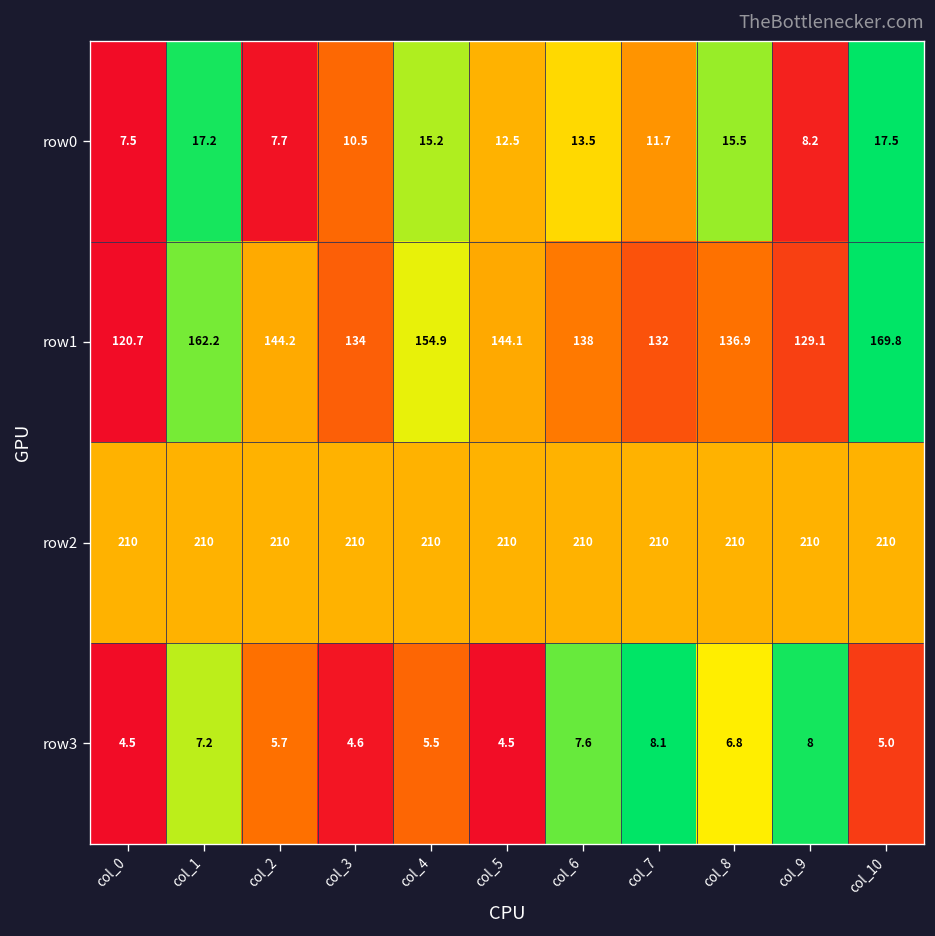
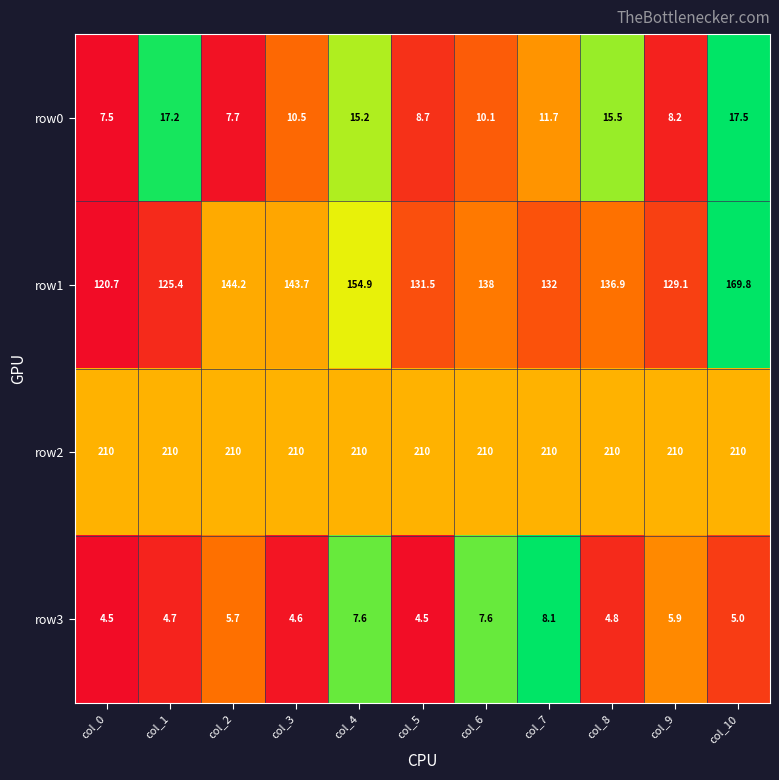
  {
    "row0": {
      "col_0": 7.5,
      "col_1": 17.2,
      "col_2": 7.7,
      "col_3": 10.5,
      "col_4": 15.2,
-     "col_5": 12.5,
-     "col_6": 13.5,
+     "col_5": 8.7,
+     "col_6": 10.1,
      "col_7": 11.7,
      "col_8": 15.5,
      "col_9": 8.2,
      "col_10": 17.5
    },
    "row1": {
      "col_0": 120.7,
-     "col_1": 162.2,
+     "col_1": 125.4,
      "col_2": 144.2,
-     "col_3": 134,
+     "col_3": 143.7,
      "col_4": 154.9,
-     "col_5": 144.1,
+     "col_5": 131.5,
      "col_6": 138,
      "col_7": 132,
      "col_8": 136.9,
      "col_9": 129.1,
      "col_10": 169.8
    },
    "row2": {
      "col_0": 210,
      "col_1": 210,
      "col_2": 210,
      "col_3": 210,
      "col_4": 210,
      "col_5": 210,
      "col_6": 210,
      "col_7": 210,
      "col_8": 210,
      "col_9": 210,
      "col_10": 210
    },
    "row3": {
      "col_0": 4.5,
-     "col_1": 7.2,
+     "col_1": 4.7,
      "col_2": 5.7,
      "col_3": 4.6,
-     "col_4": 5.5,
+     "col_4": 7.6,
      "col_5": 4.5,
      "col_6": 7.6,
      "col_7": 8.1,
-     "col_8": 6.8,
-     "col_9": 8,
+     "col_8": 4.8,
+     "col_9": 5.9,
      "col_10": 5.0
    }
  }
